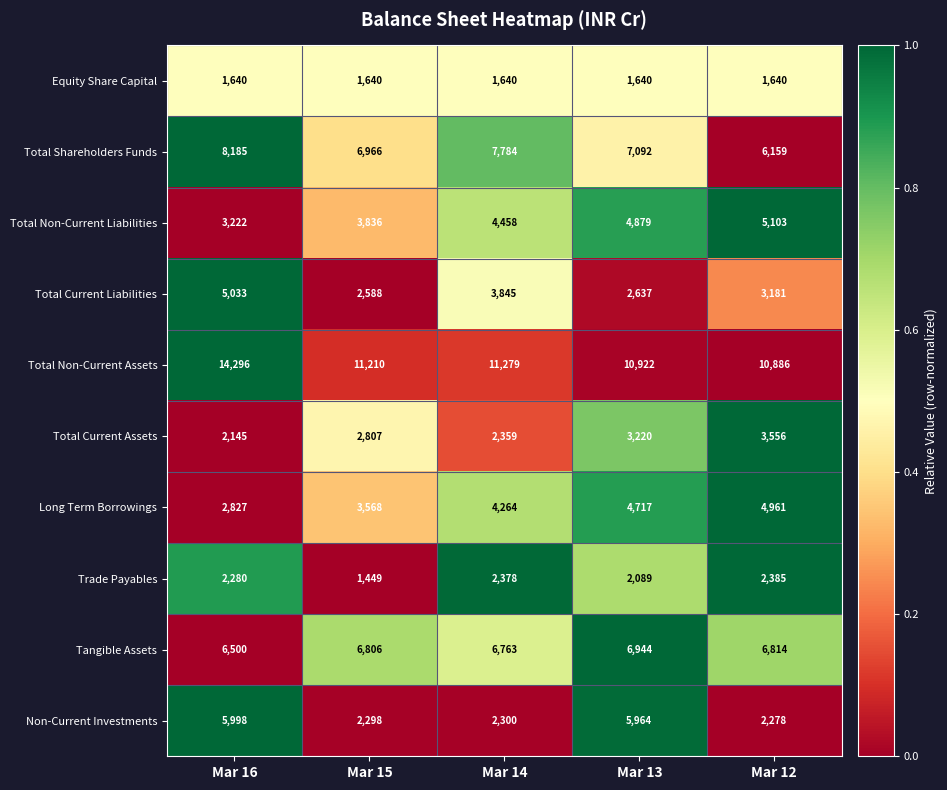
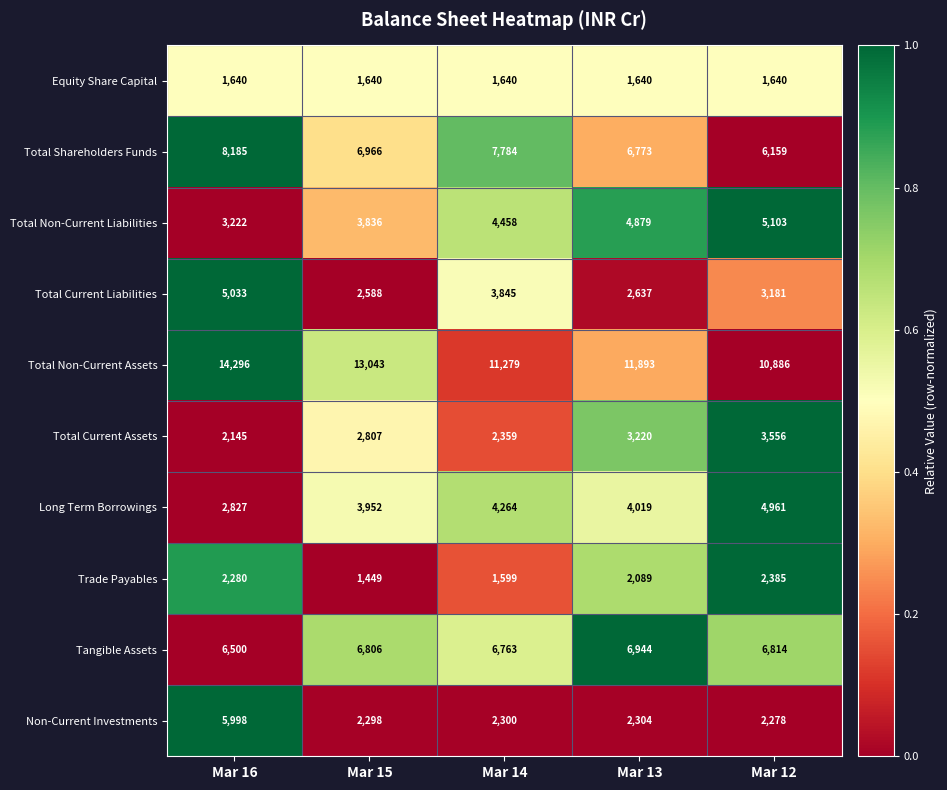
  {
    "Equity Share Capital": {
      "Mar 16": "1,640",
      "Mar 15": "1,640",
      "Mar 14": "1,640",
      "Mar 13": "1,640",
      "Mar 12": "1,640"
    },
    "Total Shareholders Funds": {
      "Mar 16": "8,185",
      "Mar 15": "6,966",
      "Mar 14": "7,784",
-     "Mar 13": "7,092",
+     "Mar 13": "6,773",
      "Mar 12": "6,159"
    },
    "Total Non-Current Liabilities": {
      "Mar 16": "3,222",
      "Mar 15": "3,836",
      "Mar 14": "4,458",
      "Mar 13": "4,879",
      "Mar 12": "5,103"
    },
    "Total Current Liabilities": {
      "Mar 16": "5,033",
      "Mar 15": "2,588",
      "Mar 14": "3,845",
      "Mar 13": "2,637",
      "Mar 12": "3,181"
    },
    "Total Non-Current Assets": {
      "Mar 16": "14,296",
-     "Mar 15": "11,210",
+     "Mar 15": "13,043",
      "Mar 14": "11,279",
-     "Mar 13": "10,922",
+     "Mar 13": "11,893",
      "Mar 12": "10,886"
    },
    "Total Current Assets": {
      "Mar 16": "2,145",
      "Mar 15": "2,807",
      "Mar 14": "2,359",
      "Mar 13": "3,220",
      "Mar 12": "3,556"
    },
    "Long Term Borrowings": {
      "Mar 16": "2,827",
-     "Mar 15": "3,568",
+     "Mar 15": "3,952",
      "Mar 14": "4,264",
-     "Mar 13": "4,717",
+     "Mar 13": "4,019",
      "Mar 12": "4,961"
    },
    "Trade Payables": {
      "Mar 16": "2,280",
      "Mar 15": "1,449",
-     "Mar 14": "2,378",
+     "Mar 14": "1,599",
      "Mar 13": "2,089",
      "Mar 12": "2,385"
    },
    "Tangible Assets": {
      "Mar 16": "6,500",
      "Mar 15": "6,806",
      "Mar 14": "6,763",
      "Mar 13": "6,944",
      "Mar 12": "6,814"
    },
    "Non-Current Investments": {
      "Mar 16": "5,998",
      "Mar 15": "2,298",
      "Mar 14": "2,300",
-     "Mar 13": "5,964",
+     "Mar 13": "2,304",
      "Mar 12": "2,278"
    }
  }
